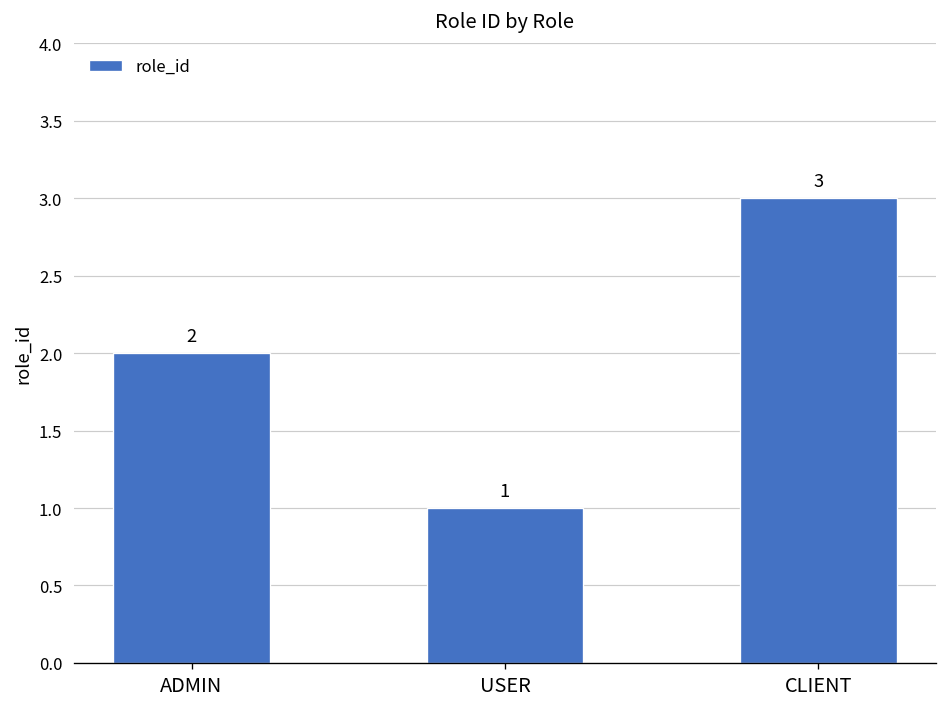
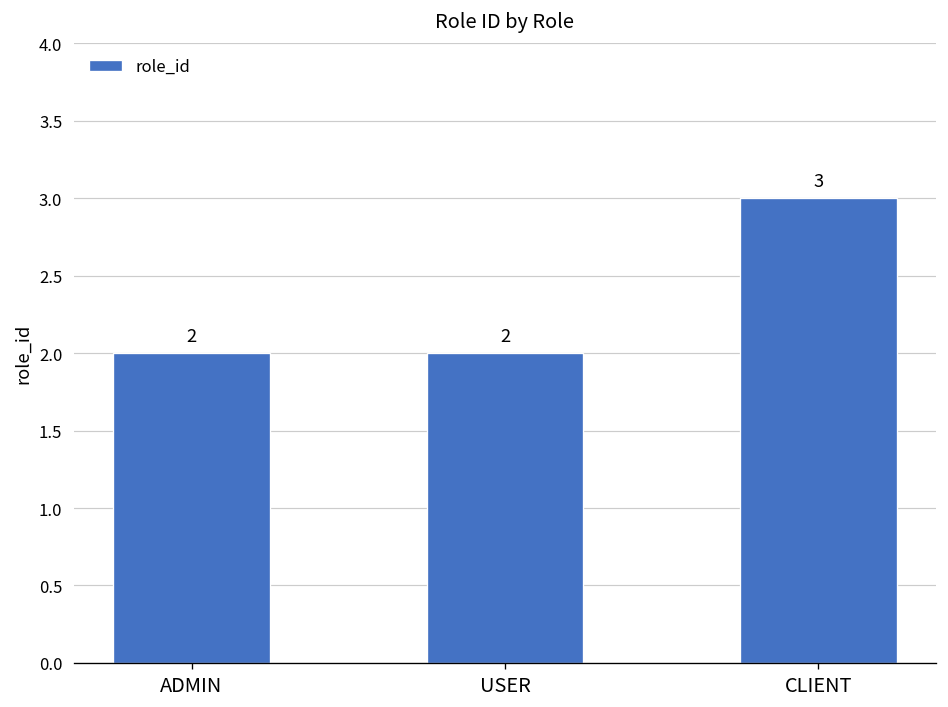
  {
    "ADMIN": 2,
-   "USER": 1,
+   "USER": 2,
    "CLIENT": 3
  }
